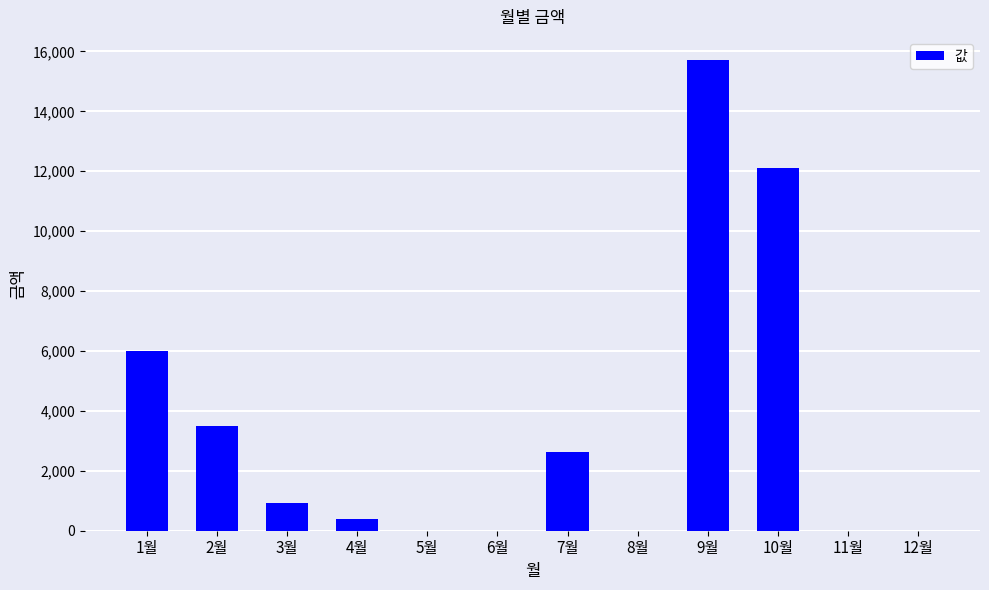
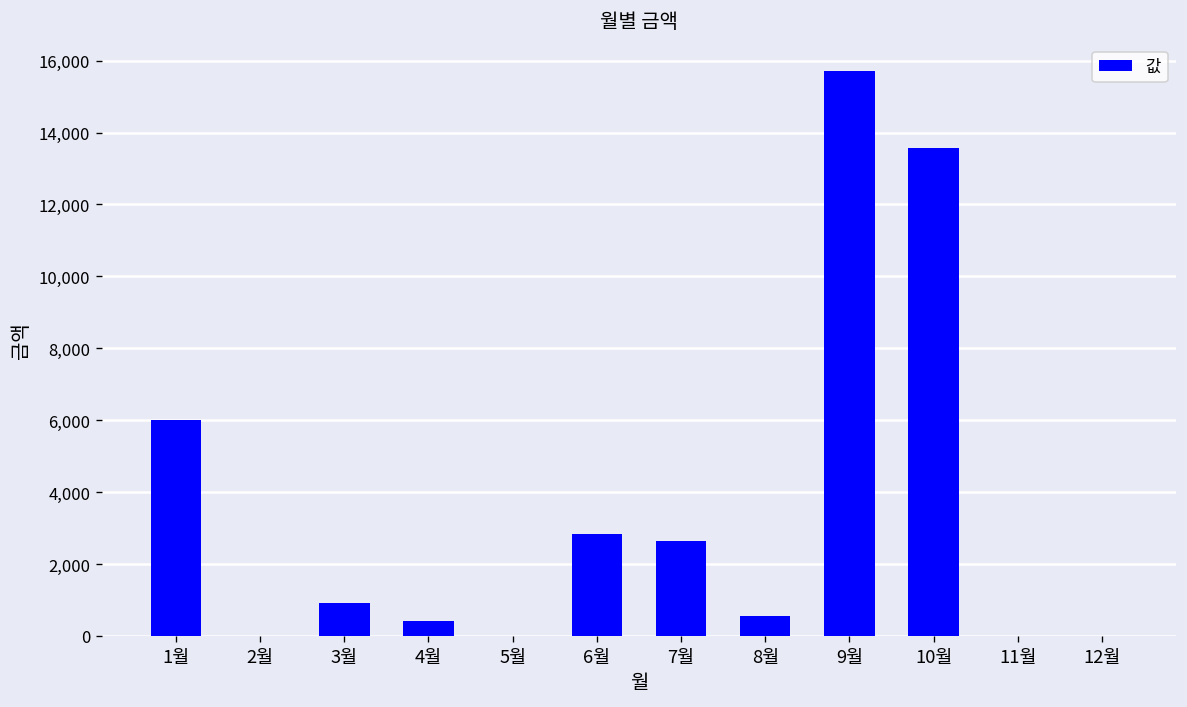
  {
    "1월": "6,000",
-   "2월": "3,500",
+   "2월": "0",
    "3월": "900",
    "4월": "400",
    "5월": "0",
-   "6월": "0",
+   "6월": "2,800",
    "7월": "2,600",
-   "8월": "0",
+   "8월": "500",
    "9월": "15,700",
-   "10월": "12,100",
+   "10월": "13,600",
    "11월": "0",
    "12월": "0"
  }
